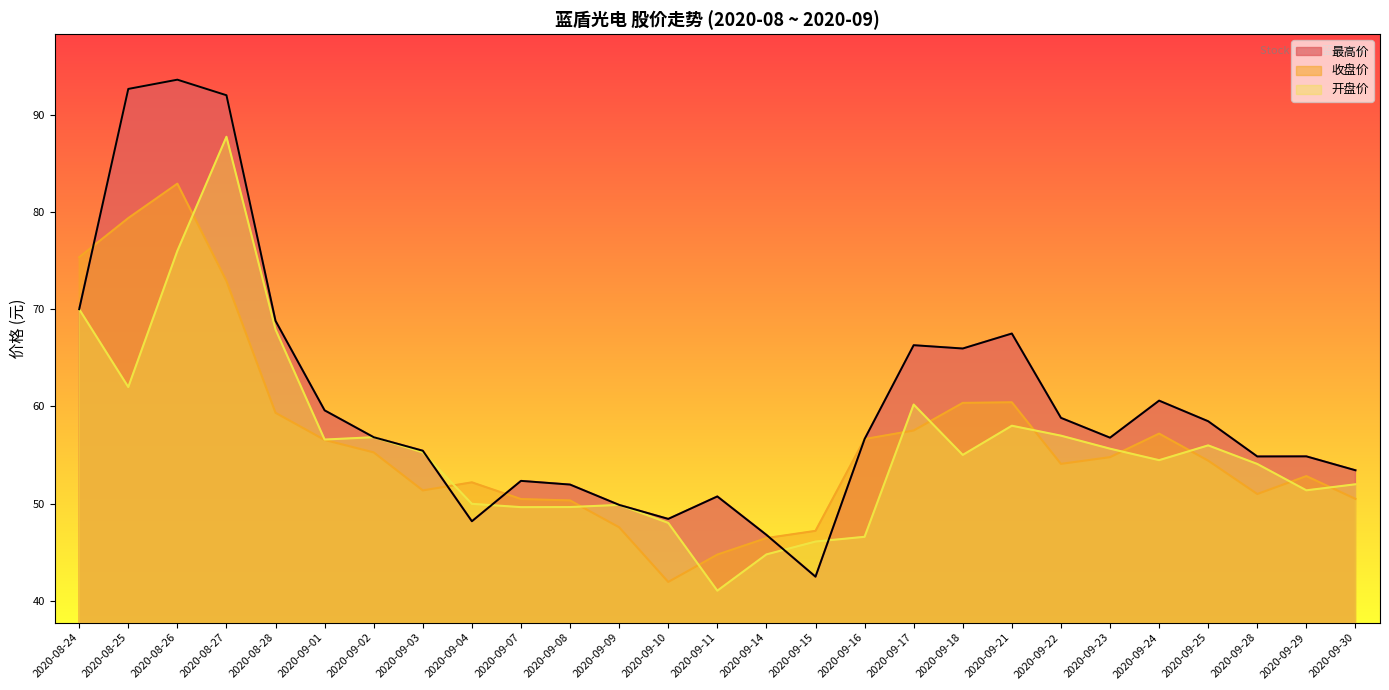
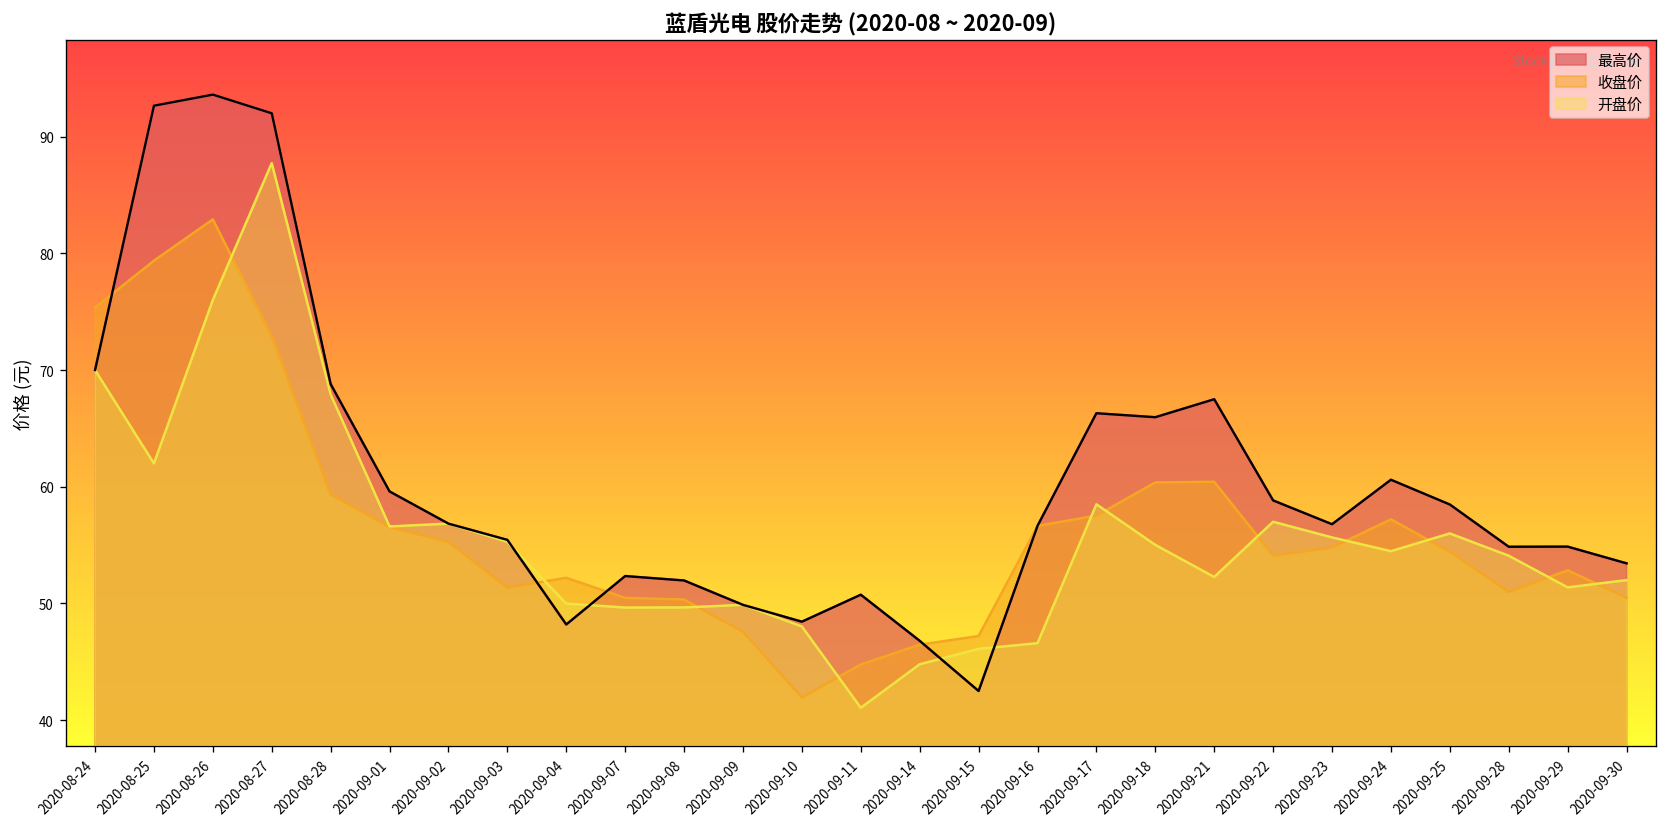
  {
    "最高价": {
      "2020-08-25": 93,
      "2020-08-26": 94,
      "2020-08-27": 92,
      "2020-08-28": 69,
      "2020-09-01": 60,
      "2020-09-04": 48,
      "2020-09-07": 52,
      "2020-09-08": 52,
      "2020-09-10": 48,
      "2020-09-11": 51,
      "2020-09-14": 47,
      "2020-09-15": 43,
      "2020-09-17": 66,
      "2020-09-18": 66,
      "2020-09-21": 68,
      "2020-09-22": 59,
      "2020-09-23": 57,
      "2020-09-24": 61,
      "2020-09-25": 58,
      "2020-09-28": 55,
      "2020-09-29": 55,
      "2020-09-30": 53
    },
    "收盘价": {
      "2020-08-24": 75,
      "2020-08-25": 79,
      "2020-08-26": 83,
      "2020-08-27": 73,
      "2020-08-28": 59,
      "2020-09-02": 55,
      "2020-09-03": 51,
      "2020-09-04": 52,
      "2020-09-07": 50,
      "2020-09-08": 50,
      "2020-09-09": 48,
      "2020-09-10": 42,
      "2020-09-11": 45,
      "2020-09-14": 46,
      "2020-09-15": 47,
      "2020-09-17": 58,
      "2020-09-18": 60,
      "2020-09-21": 60,
      "2020-09-22": 54,
      "2020-09-23": 55,
      "2020-09-24": 57,
      "2020-09-25": 54,
      "2020-09-28": 51,
      "2020-09-29": 53,
      "2020-09-30": 51
    },
    "开盘价": {
      "2020-08-25": 62,
      "2020-08-26": 76,
      "2020-08-27": 88,
      "2020-08-28": 68,
      "2020-09-04": 50,
      "2020-09-07": 50,
      "2020-09-08": 50,
      "2020-09-10": 48,
      "2020-09-11": 41,
      "2020-09-14": 45,
      "2020-09-15": 46,
      "2020-09-16": 47,
-     "2020-09-17": 60,
+     "2020-09-17": 59,
      "2020-09-18": 55,
-     "2020-09-21": 58,
+     "2020-09-21": 52,
      "2020-09-22": 57,
      "2020-09-23": 56,
      "2020-09-24": 54,
      "2020-09-25": 56,
      "2020-09-28": 54,
      "2020-09-29": 51,
      "2020-09-30": 52
    }
  }
